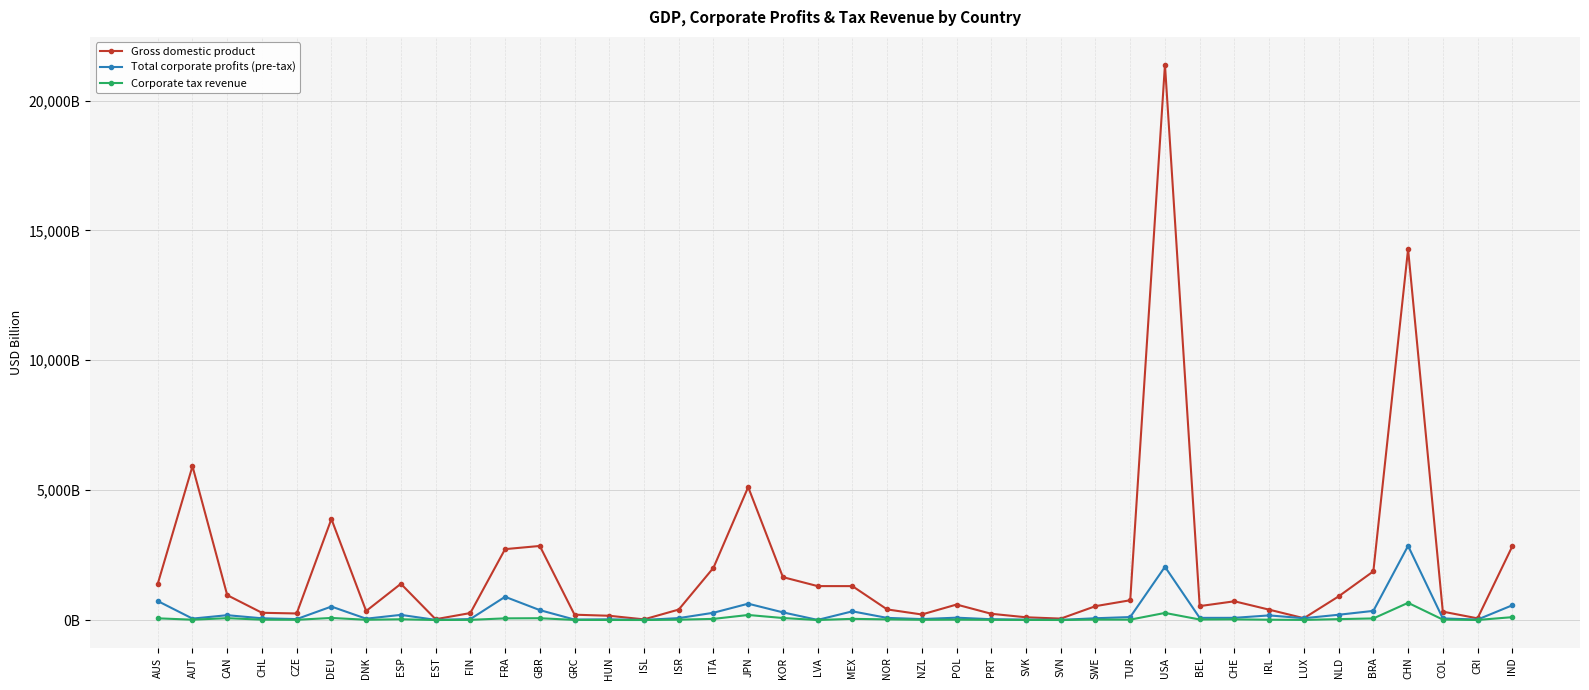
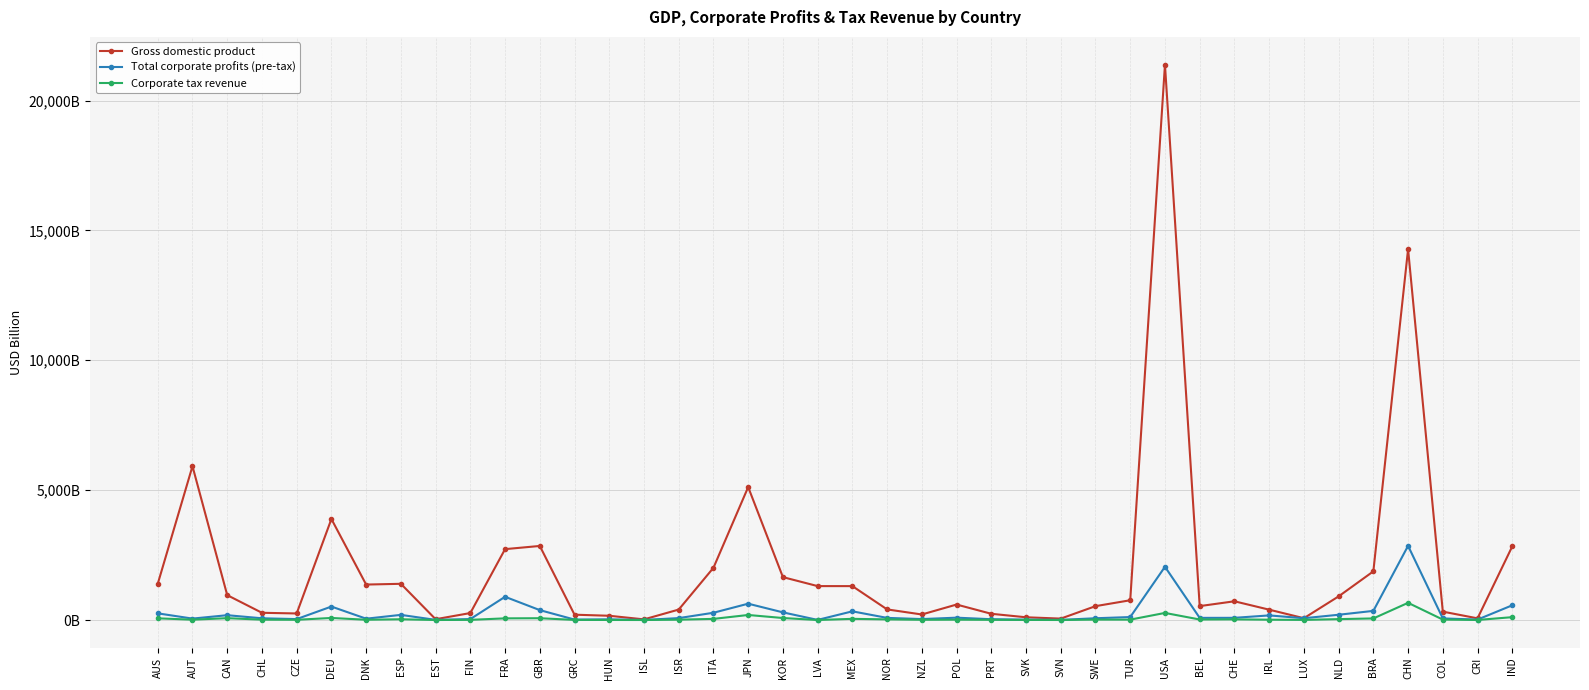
  {
    "Gross domestic product": {
      "AUS": "1,400,000,000,000",
      "AUT": "5,900,000,000,000",
      "CAN": "1,000,000,000,000",
      "CHL": "300,000,000,000",
      "CZE": "300,000,000,000",
      "DEU": "3,900,000,000,000",
-     "DNK": "300,000,000,000",
+     "DNK": "1,400,000,000,000",
      "ESP": "1,400,000,000,000",
      "FIN": "300,000,000,000",
      "FRA": "2,700,000,000,000",
      "GBR": "2,900,000,000,000",
      "GRC": "200,000,000,000",
      "HUN": "200,000,000,000",
      "ISR": "400,000,000,000",
      "ITA": "2,000,000,000,000",
      "JPN": "5,100,000,000,000",
      "KOR": "1,700,000,000,000",
      "LVA": "1,300,000,000,000",
      "MEX": "1,300,000,000,000",
      "NOR": "400,000,000,000",
      "NZL": "200,000,000,000",
      "POL": "600,000,000,000",
      "PRT": "200,000,000,000",
      "SWE": "500,000,000,000",
      "TUR": "800,000,000,000",
      "USA": "21,400,000,000,000",
      "BEL": "500,000,000,000",
      "CHE": "700,000,000,000",
      "IRL": "400,000,000,000",
      "NLD": "900,000,000,000",
      "BRA": "1,900,000,000,000",
      "CHN": "14,300,000,000,000",
      "COL": "300,000,000,000",
      "IND": "2,800,000,000,000"
    },
    "Total corporate profits (pre-tax)": {
-     "AUS": "700,000,000,000",
+     "AUS": "300,000,000,000",
      "CAN": "200,000,000,000",
      "DEU": "500,000,000,000",
      "ESP": "200,000,000,000",
      "FRA": "900,000,000,000",
      "GBR": "400,000,000,000",
      "ITA": "300,000,000,000",
      "JPN": "600,000,000,000",
      "KOR": "300,000,000,000",
      "MEX": "300,000,000,000",
      "USA": "2,000,000,000,000",
      "IRL": "200,000,000,000",
      "NLD": "200,000,000,000",
      "BRA": "400,000,000,000",
      "CHN": "2,900,000,000,000",
      "IND": "600,000,000,000"
    },
    "Corporate tax revenue": {
      "AUS": "100,000,000,000",
      "CAN": "100,000,000,000",
      "DEU": "100,000,000,000",
      "ESP": "0",
      "FRA": "100,000,000,000",
      "GBR": "100,000,000,000",
      "ITA": "0",
      "JPN": "200,000,000,000",
      "KOR": "100,000,000,000",
      "MEX": "0",
      "USA": "300,000,000,000",
      "IRL": "0",
      "NLD": "0",
      "BRA": "100,000,000,000",
      "CHN": "700,000,000,000",
      "IND": "100,000,000,000"
    }
  }
